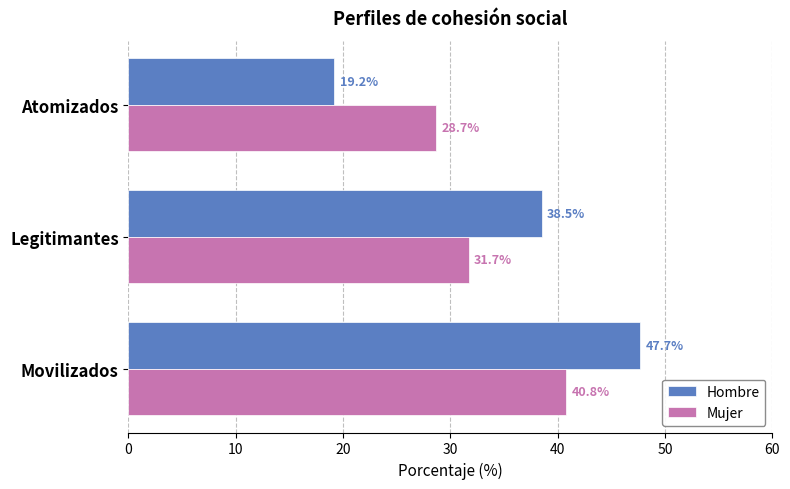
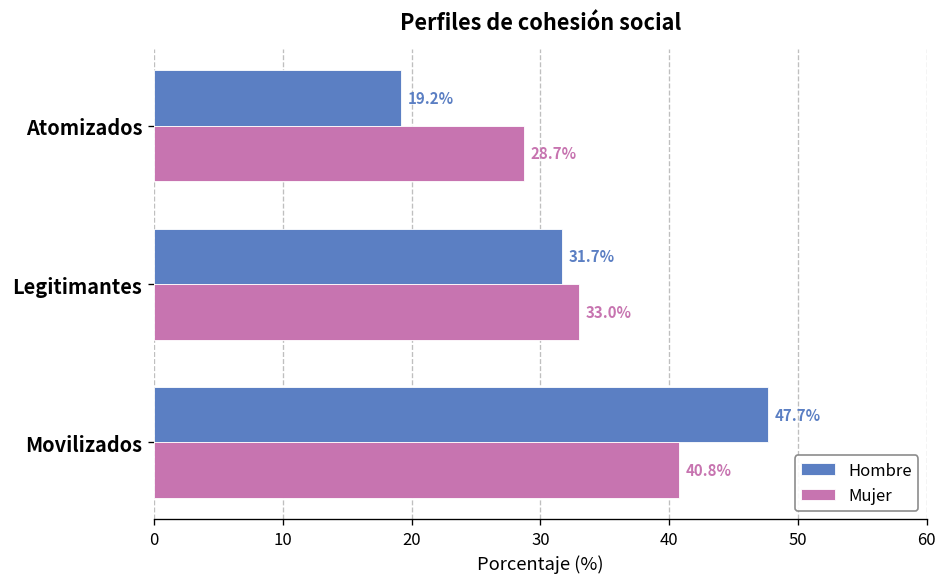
  {
    "Hombre": {
      "Atomizados": "19.2%",
-     "Legitimantes": "38.5%",
+     "Legitimantes": "31.7%",
      "Movilizados": "47.7%"
    },
    "Mujer": {
      "Atomizados": "28.7%",
-     "Legitimantes": "31.7%",
+     "Legitimantes": "33.0%",
      "Movilizados": "40.8%"
    }
  }
